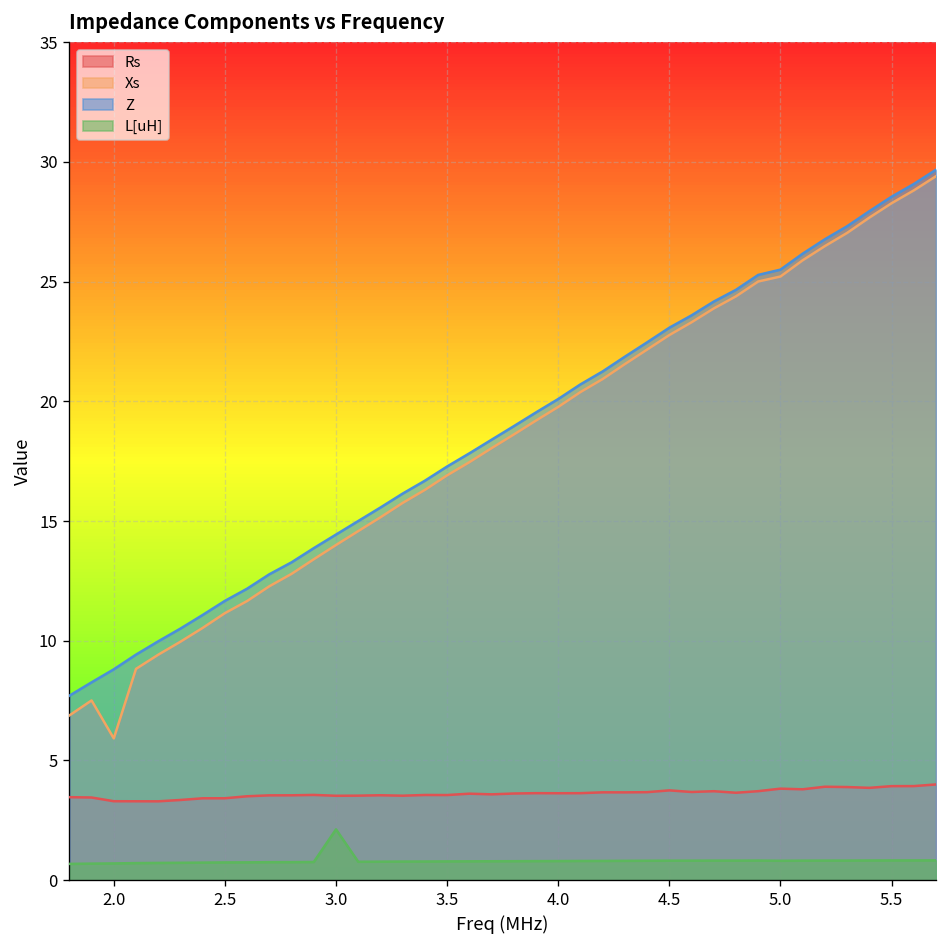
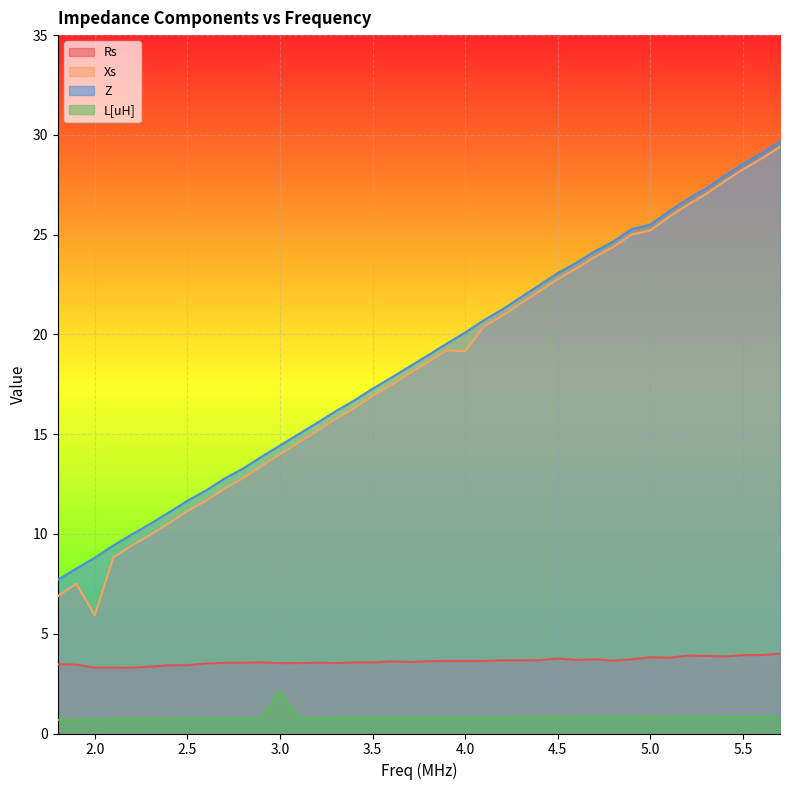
  {
    "Rs": {
      "2.0": 3.3,
      "2.5": 3.4,
      "3.0": 3.5,
      "3.5": 3.6,
      "4.0": 3.6,
      "4.5": 3.8,
      "5.0": 3.8,
      "5.5": 3.9
    },
    "Xs": {
      "2.0": 5.9,
      "2.5": 11.2,
      "3.0": 14.0,
      "3.5": 16.9,
-     "4.0": 19.8,
+     "4.0": 19.1,
      "4.5": 22.8,
      "5.0": 25.2,
      "5.5": 28.3
    },
    "Z": {
      "2.0": 8.8,
      "2.5": 11.7,
      "3.0": 14.4,
      "3.5": 17.3,
      "4.0": 20.1,
      "4.5": 23.1,
      "5.0": 25.5,
      "5.5": 28.5
    },
    "L[uH]": {
      "2.0": 0.7,
      "2.5": 0.7,
      "3.0": 2.1,
      "3.5": 0.8,
      "4.0": 0.8,
      "4.5": 0.8,
      "5.0": 0.8,
      "5.5": 0.8
    }
  }
